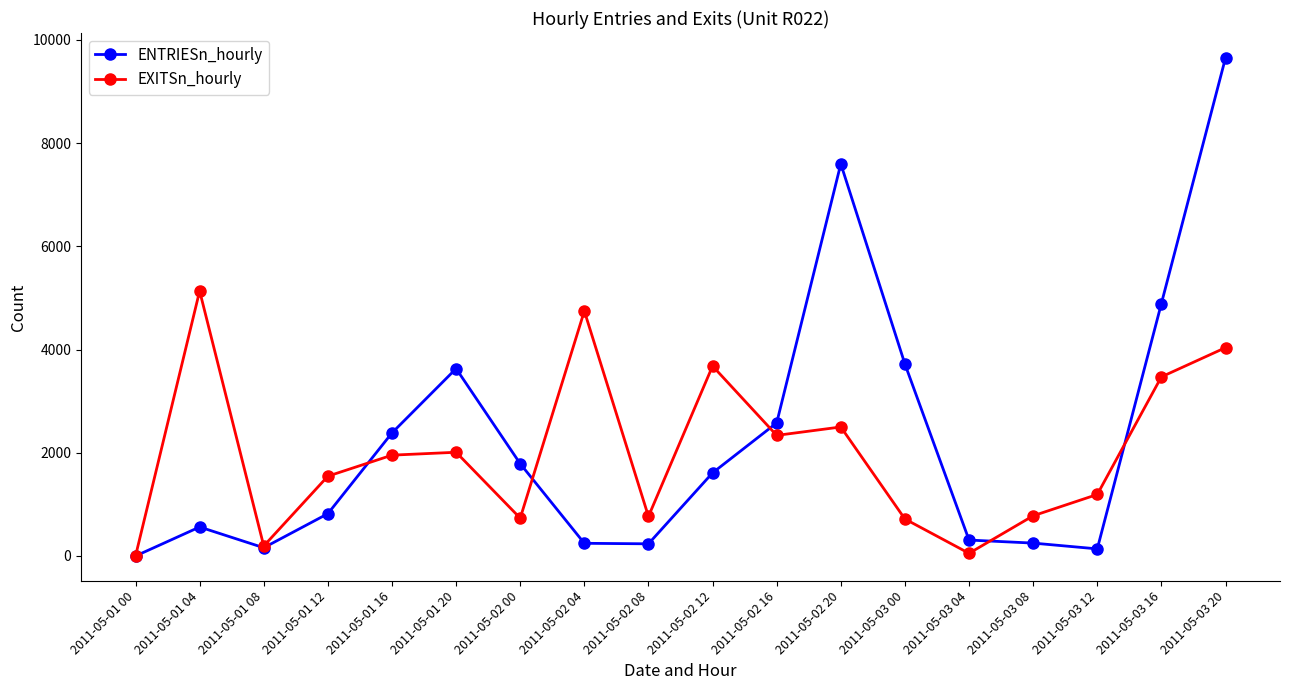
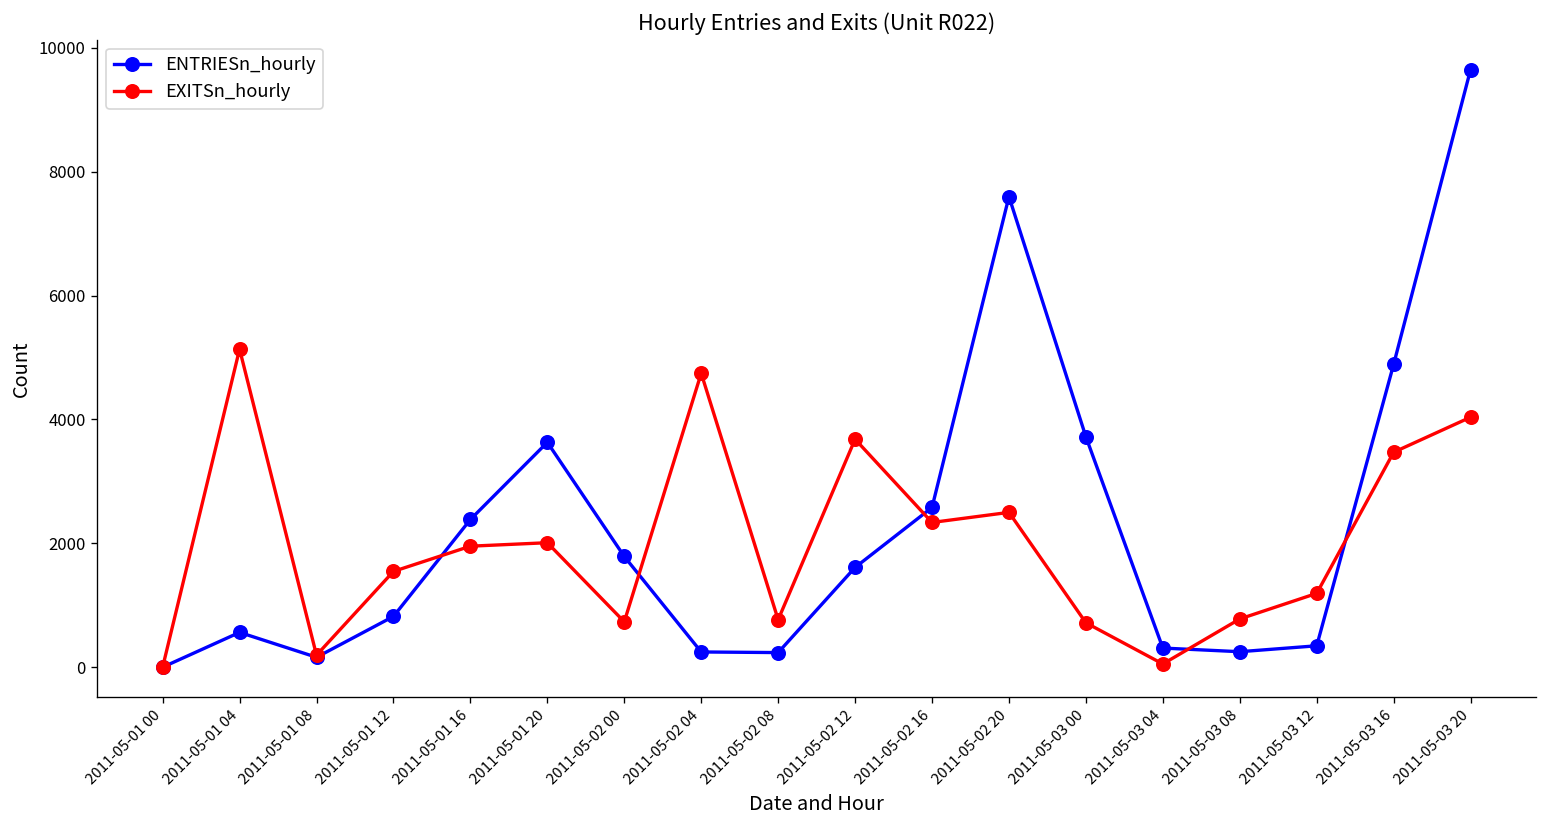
  {
    "ENTRIESn_hourly": {
      "2011-05-01 04": 600,
      "2011-05-01 12": 800,
      "2011-05-01 16": 2400,
      "2011-05-01 20": 3600,
      "2011-05-02 00": 1800,
      "2011-05-02 04": 200,
      "2011-05-02 08": 200,
      "2011-05-02 12": 1600,
      "2011-05-02 16": 2600,
      "2011-05-02 20": 7600,
      "2011-05-03 00": 3700,
      "2011-05-03 04": 300,
      "2011-05-03 08": 300,
-     "2011-05-03 12": 100,
+     "2011-05-03 12": 300,
      "2011-05-03 16": 4900,
      "2011-05-03 20": 9700
    },
    "EXITSn_hourly": {
      "2011-05-01 04": 5100,
      "2011-05-01 12": 1500,
      "2011-05-01 16": 2000,
      "2011-05-01 20": 2000,
      "2011-05-02 00": 700,
      "2011-05-02 04": 4700,
      "2011-05-02 08": 800,
      "2011-05-02 12": 3700,
      "2011-05-02 16": 2300,
      "2011-05-02 20": 2500,
      "2011-05-03 00": 700,
      "2011-05-03 04": 100,
      "2011-05-03 08": 800,
      "2011-05-03 12": 1200,
      "2011-05-03 16": 3500,
      "2011-05-03 20": 4000
    }
  }
